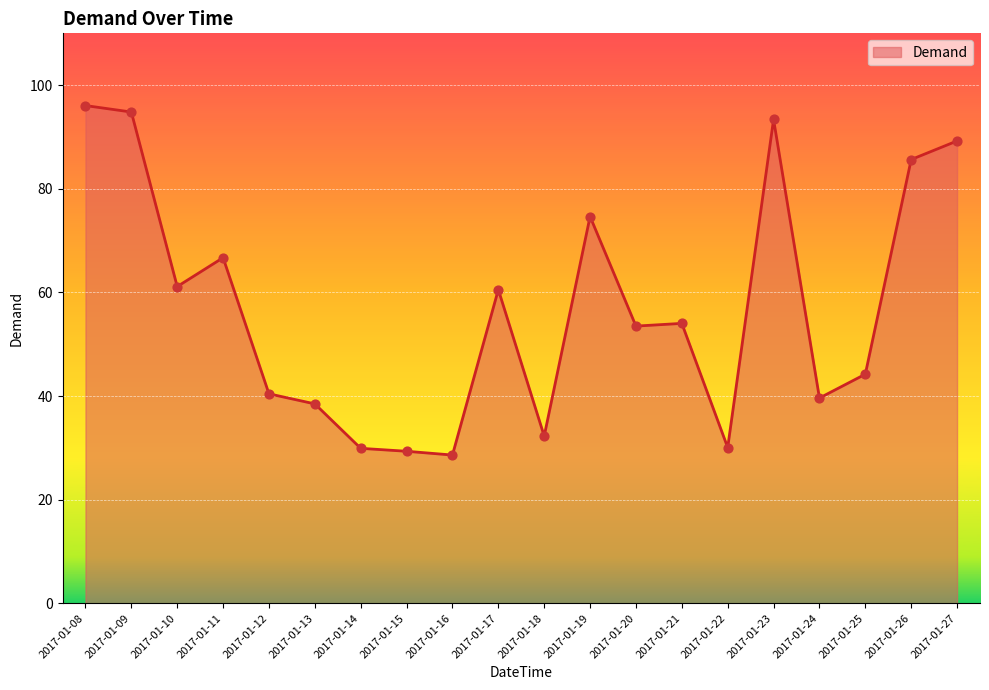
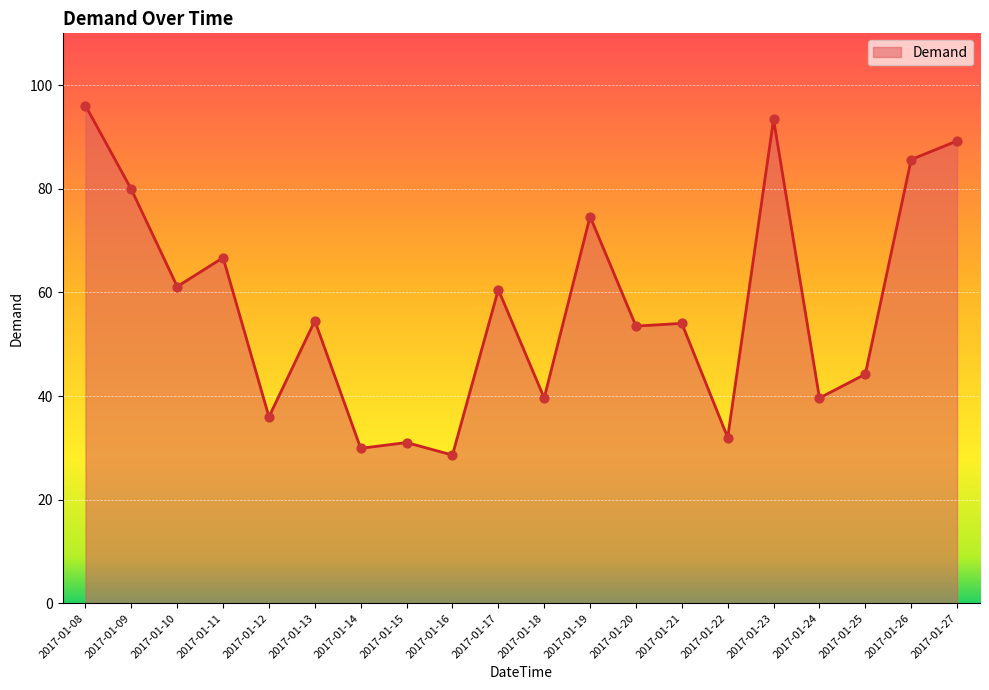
  {
    "2017-01-08": 96,
-   "2017-01-09": 95,
+   "2017-01-09": 80,
    "2017-01-10": 61,
    "2017-01-11": 67,
-   "2017-01-12": 40,
-   "2017-01-13": 38,
+   "2017-01-12": 36,
+   "2017-01-13": 55,
    "2017-01-14": 30,
-   "2017-01-15": 29,
+   "2017-01-15": 31,
    "2017-01-16": 29,
    "2017-01-17": 61,
-   "2017-01-18": 32,
+   "2017-01-18": 40,
    "2017-01-19": 75,
    "2017-01-20": 53,
    "2017-01-21": 54,
-   "2017-01-22": 30,
+   "2017-01-22": 32,
    "2017-01-23": 93,
    "2017-01-24": 40,
    "2017-01-25": 44,
    "2017-01-26": 86,
    "2017-01-27": 89
  }
